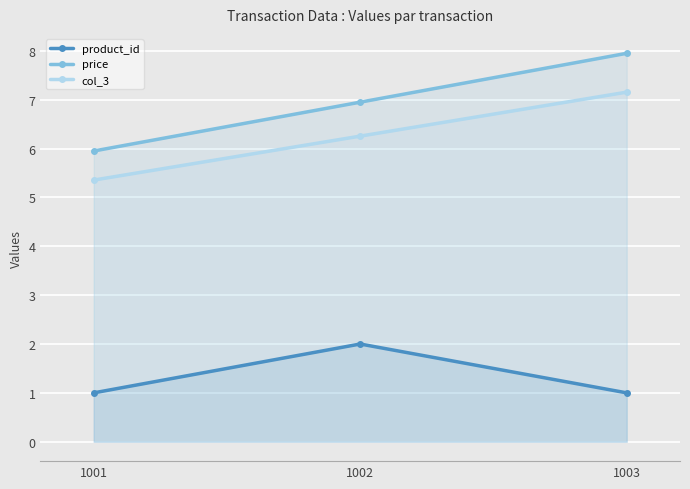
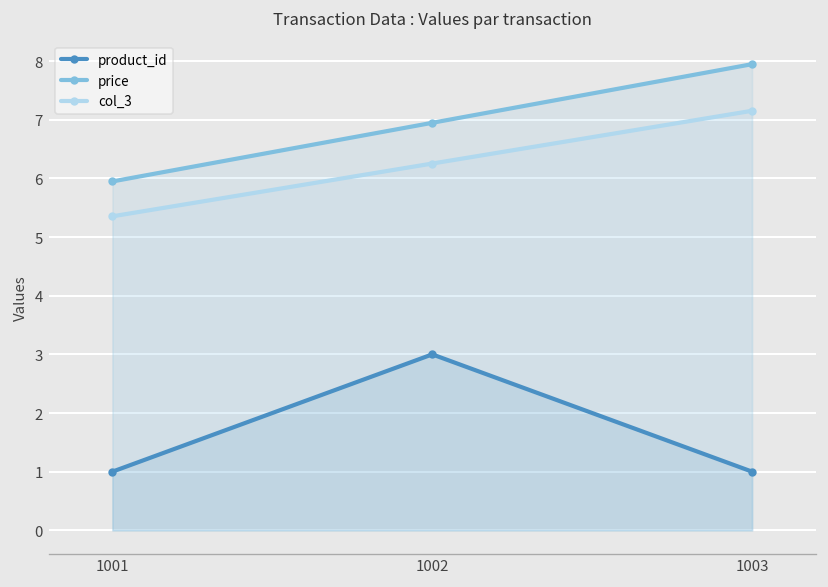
  {
    "product_id": {
      "1001": 1,
-     "1002": 2,
+     "1002": 3,
      "1003": 1
    }
  }
